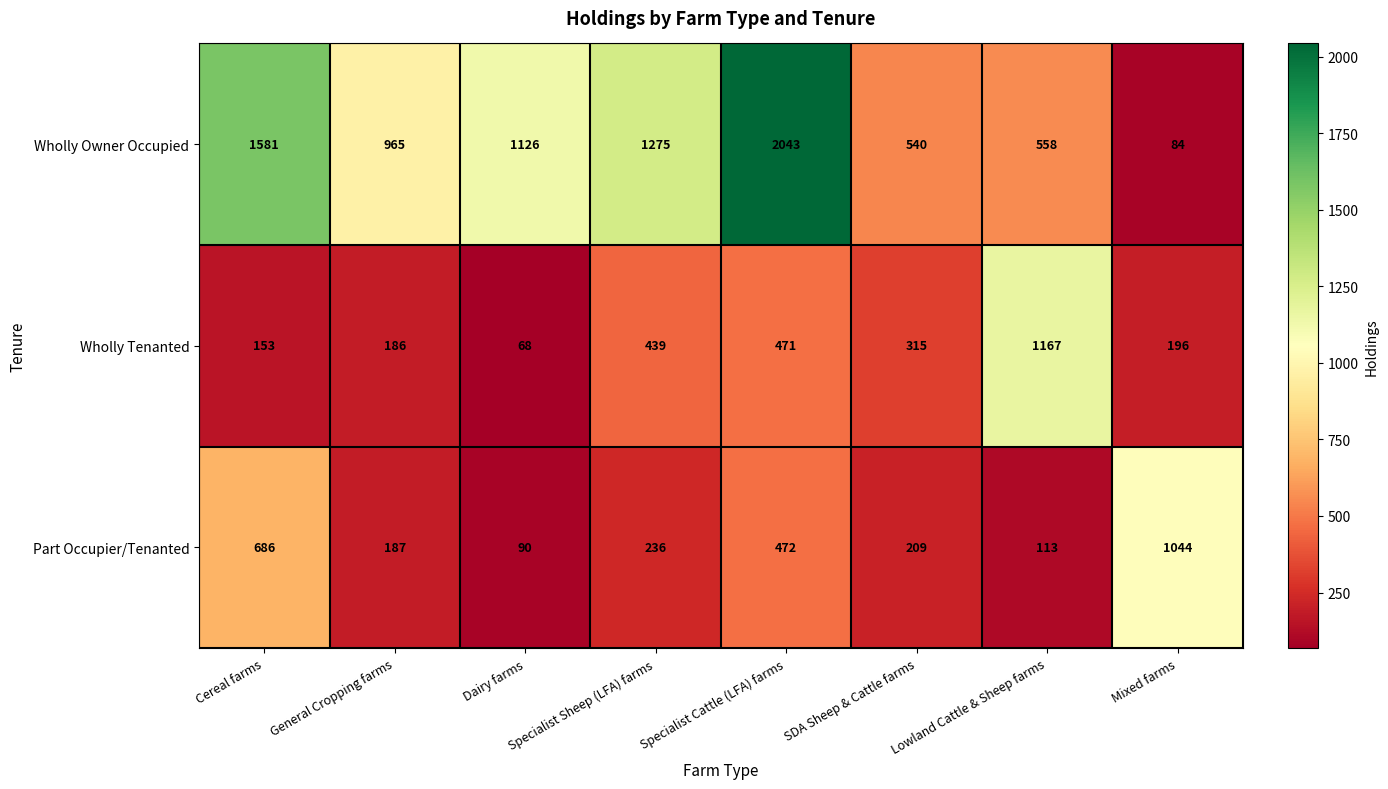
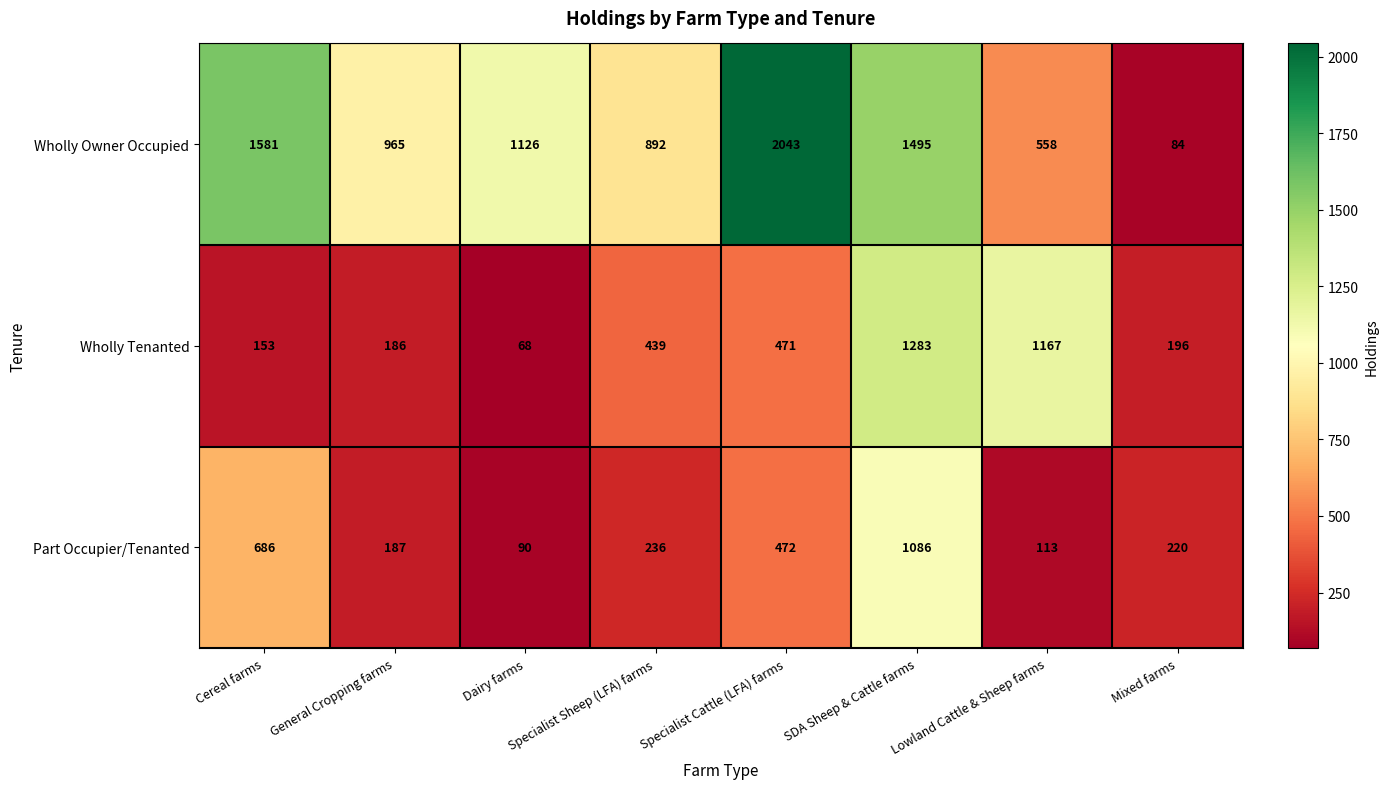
  {
    "Wholly Owner Occupied": {
      "Cereal farms": 1581,
      "General Cropping farms": 965,
      "Dairy farms": 1126,
-     "Specialist Sheep (LFA) farms": 1275,
+     "Specialist Sheep (LFA) farms": 892,
      "Specialist Cattle (LFA) farms": 2043,
-     "SDA Sheep & Cattle farms": 540,
+     "SDA Sheep & Cattle farms": 1495,
      "Lowland Cattle & Sheep farms": 558,
      "Mixed farms": 84
    },
    "Wholly Tenanted": {
      "Cereal farms": 153,
      "General Cropping farms": 186,
      "Dairy farms": 68,
      "Specialist Sheep (LFA) farms": 439,
      "Specialist Cattle (LFA) farms": 471,
-     "SDA Sheep & Cattle farms": 315,
+     "SDA Sheep & Cattle farms": 1283,
      "Lowland Cattle & Sheep farms": 1167,
      "Mixed farms": 196
    },
    "Part Occupier/Tenanted": {
      "Cereal farms": 686,
      "General Cropping farms": 187,
      "Dairy farms": 90,
      "Specialist Sheep (LFA) farms": 236,
      "Specialist Cattle (LFA) farms": 472,
-     "SDA Sheep & Cattle farms": 209,
+     "SDA Sheep & Cattle farms": 1086,
      "Lowland Cattle & Sheep farms": 113,
-     "Mixed farms": 1044
+     "Mixed farms": 220
    }
  }
